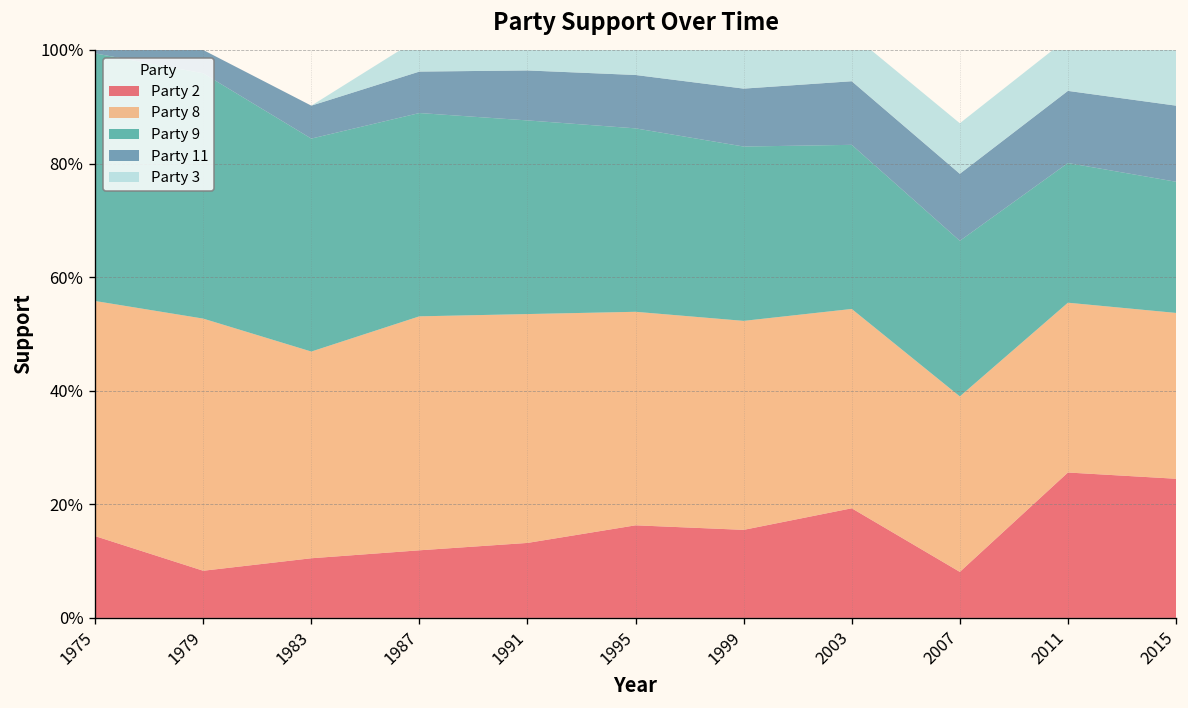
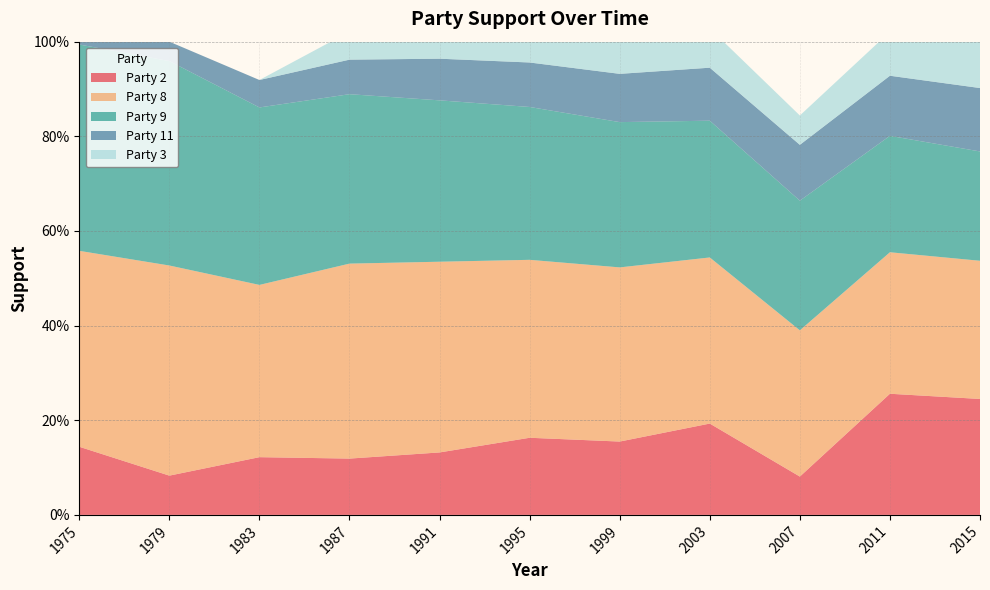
  {
    "Party 2": {
      "1975": "14%",
      "1979": "8%",
-     "1983": "11%",
+     "1983": "12%",
      "1987": "12%",
      "1991": "13%",
      "1995": "16%",
      "1999": "16%",
      "2003": "19%",
      "2007": "8%",
      "2011": "26%",
      "2015": "25%"
    },
    "Party 8": {
      "1975": "41%",
      "1979": "44%",
      "1983": "36%",
      "1987": "41%",
      "1991": "40%",
      "1995": "38%",
      "1999": "37%",
      "2003": "35%",
      "2007": "31%",
      "2011": "30%",
      "2015": "29%"
    },
    "Party 3": {
-     "2007": "9%",
+     "2007": "6%",
      "2015": "10%"
    }
  }
